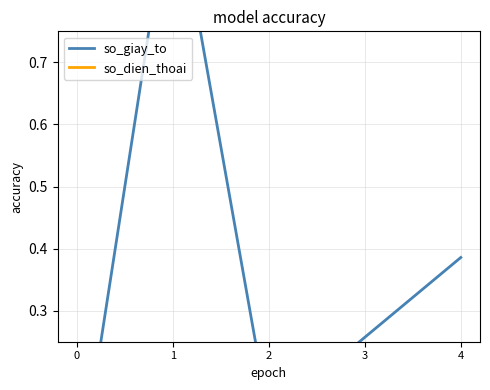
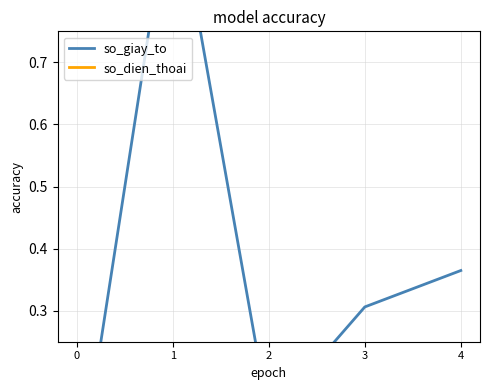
  {
    "so_giay_to": {
-     "3": 0.26,
-     "4": 0.39
+     "3": 0.31,
+     "4": 0.36
    }
  }
